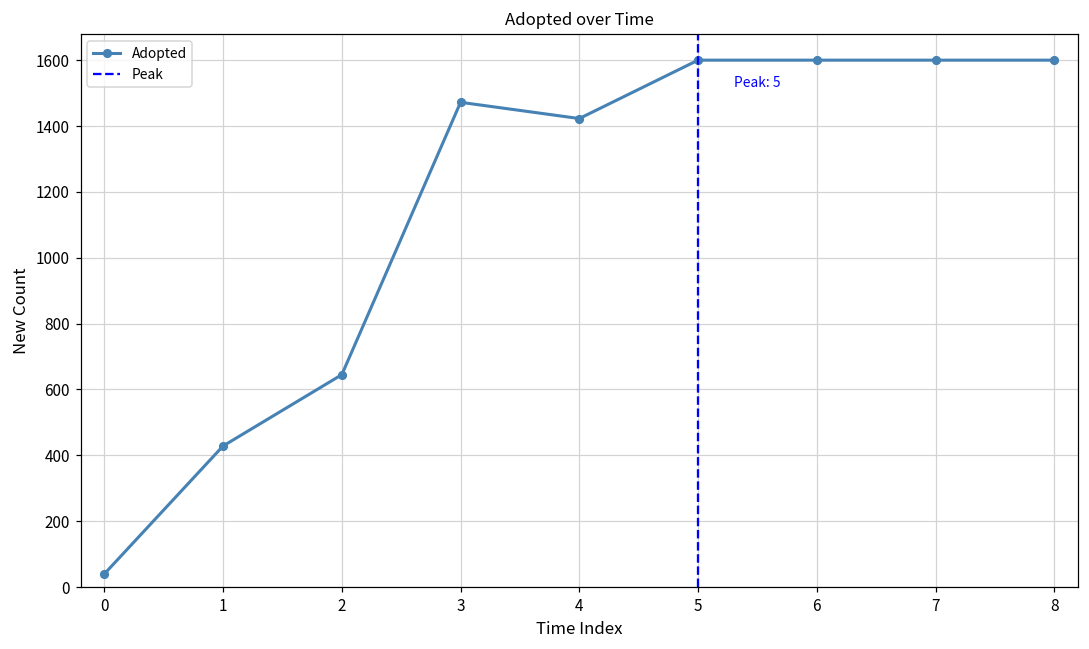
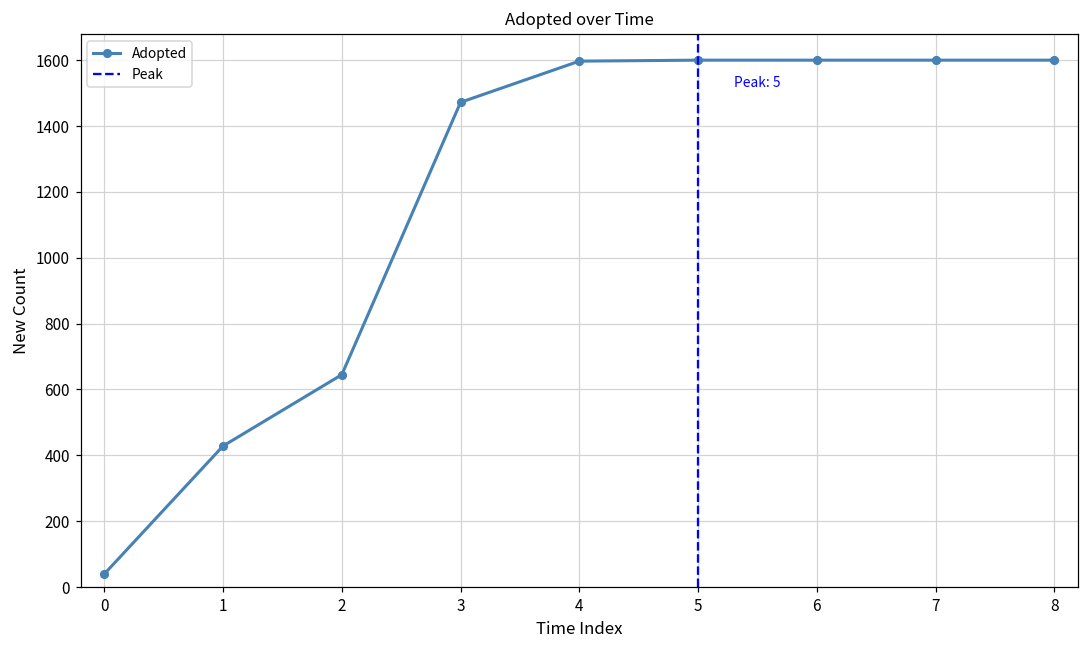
  {
    "0": 40,
    "1": 430,
    "2": 650,
    "3": 1470,
-   "4": 1420,
+   "4": 1600,
    "5": 1600,
    "6": 1600,
    "7": 1600,
    "8": 1600
  }
